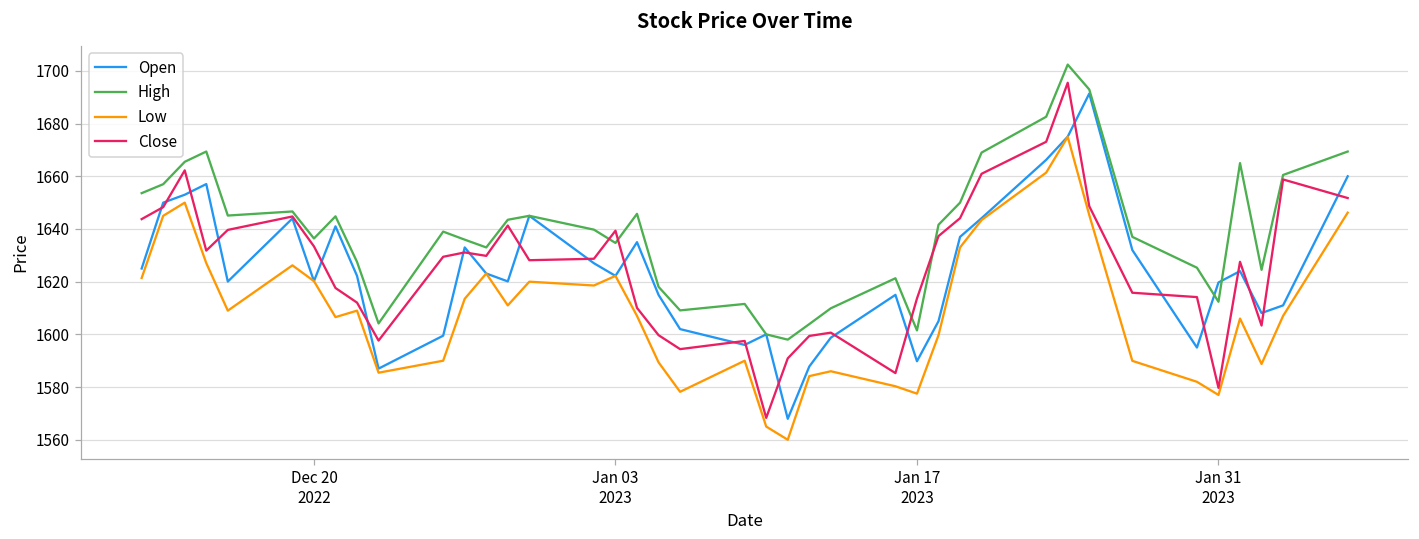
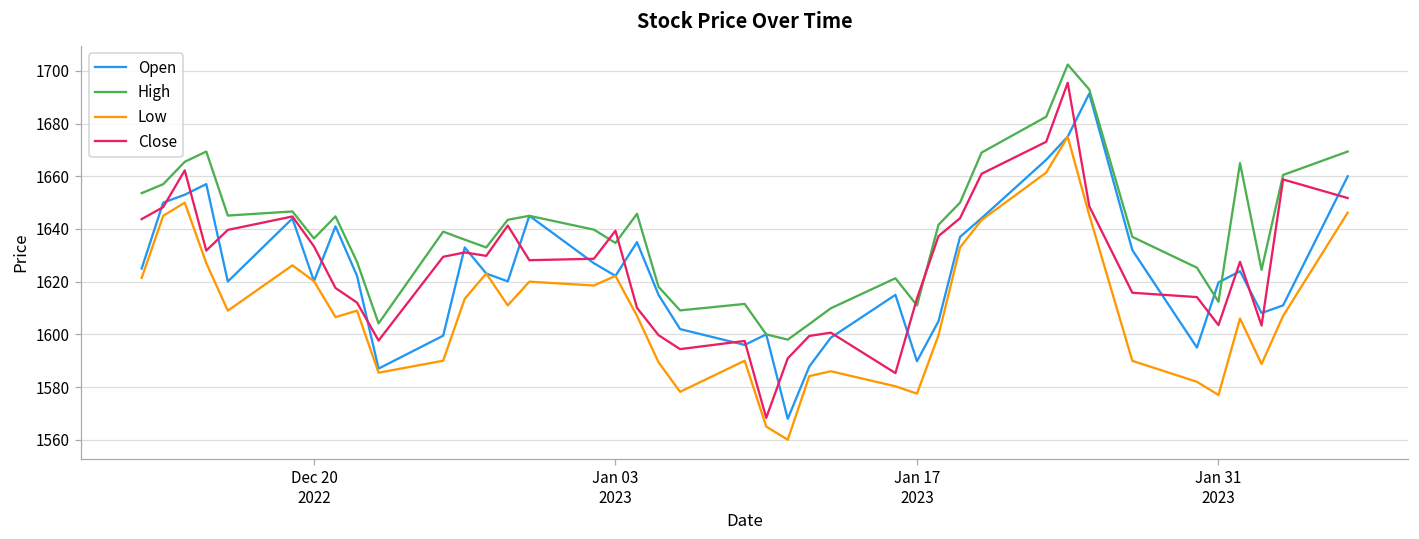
  {
    "Open": {
      "Jan 17 2023": 1590,
      "Jan 31 2023": 1620
    },
    "High": {
      "Dec 20 2022": 1636,
      "Jan 03 2023": 1635,
-     "Jan 17 2023": 1602,
+     "Jan 17 2023": 1611,
      "Jan 31 2023": 1612
    },
    "Low": {
      "Jan 17 2023": 1578,
      "Jan 31 2023": 1577
    },
    "Close": {
      "Dec 20 2022": 1633,
      "Jan 03 2023": 1639,
      "Jan 17 2023": 1614,
-     "Jan 31 2023": 1580
+     "Jan 31 2023": 1604
    }
  }
